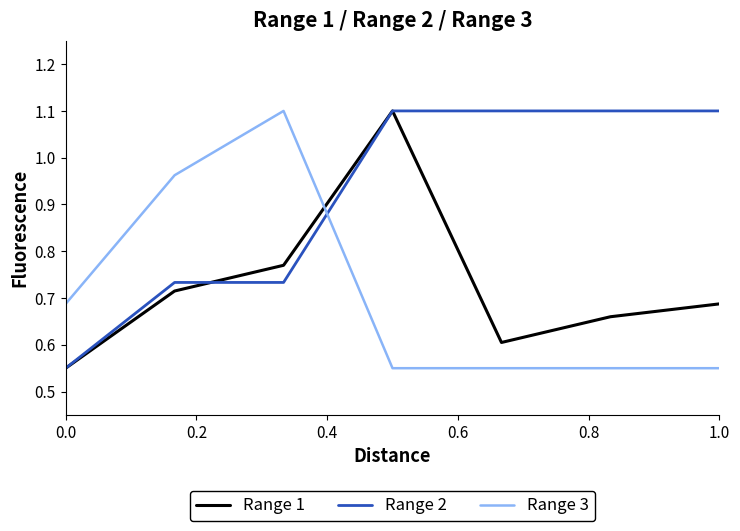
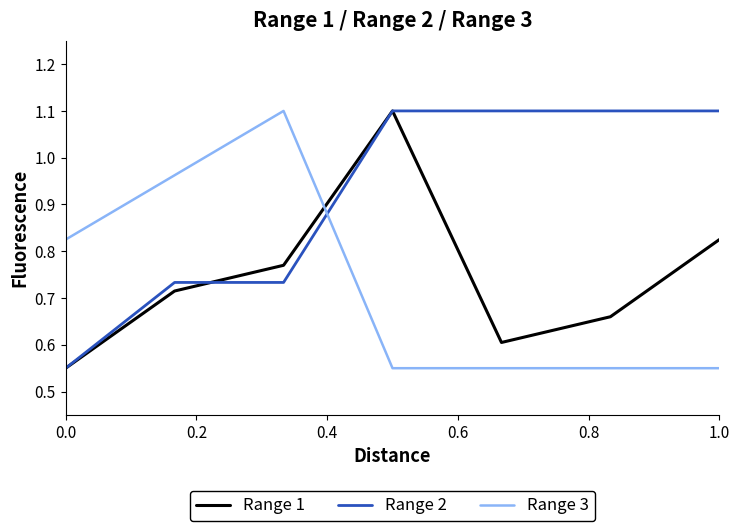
  {
    "Range 1": {
-     "1.0": 0.69
+     "1.0": 0.83
    },
    "Range 2": {
      "1.0": 1.10
    },
    "Range 3": {
-     "0.0": 0.69,
+     "0.0": 0.83,
      "1.0": 0.55
    }
  }
